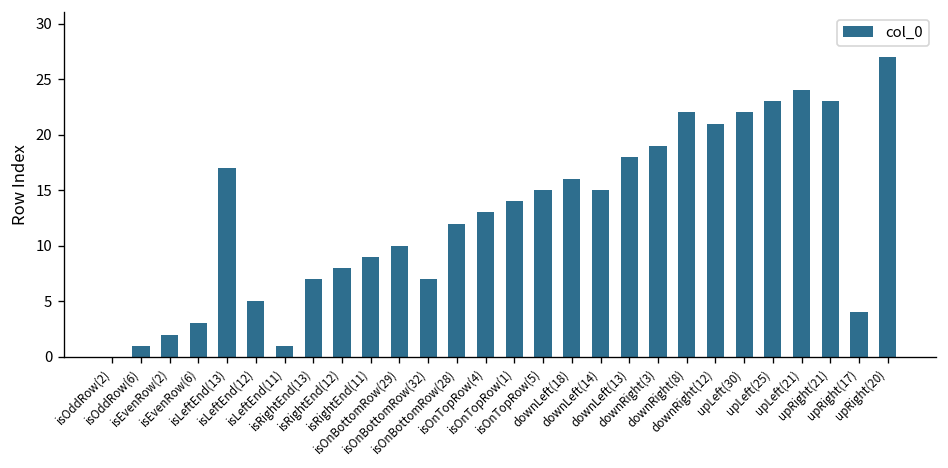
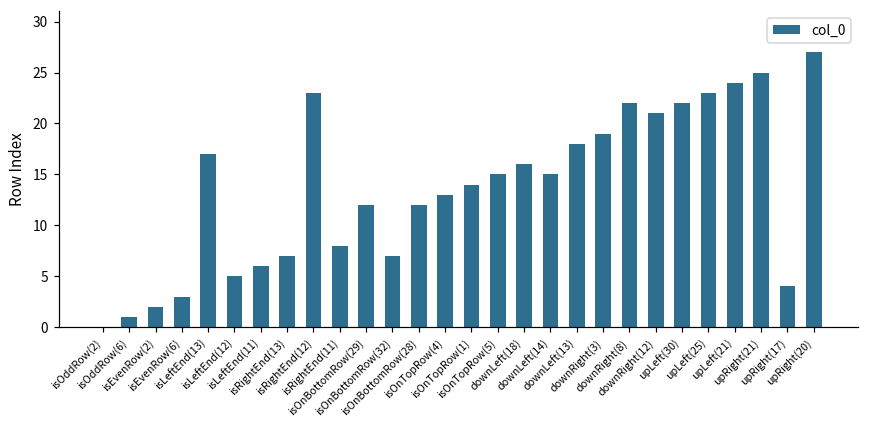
  {
    "isOddRow(2)": 0,
    "isOddRow(6)": 1,
    "isEvenRow(2)": 2,
    "isEvenRow(6)": 3,
    "isLeftEnd(13)": 17,
    "isLeftEnd(12)": 5,
-   "isLeftEnd(11)": 1,
+   "isLeftEnd(11)": 6,
    "isRightEnd(13)": 7,
-   "isRightEnd(12)": 8,
-   "isRightEnd(11)": 9,
-   "isOnBottomRow(29)": 10,
+   "isRightEnd(12)": 23,
+   "isRightEnd(11)": 8,
+   "isOnBottomRow(29)": 12,
    "isOnBottomRow(32)": 7,
    "isOnBottomRow(28)": 12,
    "isOnTopRow(4)": 13,
    "isOnTopRow(1)": 14,
    "isOnTopRow(5)": 15,
    "downLeft(18)": 16,
    "downLeft(14)": 15,
    "downLeft(13)": 18,
    "downRight(3)": 19,
    "downRight(8)": 22,
    "downRight(12)": 21,
    "upLeft(30)": 22,
    "upLeft(25)": 23,
    "upLeft(21)": 24,
-   "upRight(21)": 23,
+   "upRight(21)": 25,
    "upRight(17)": 4,
    "upRight(20)": 27
  }
